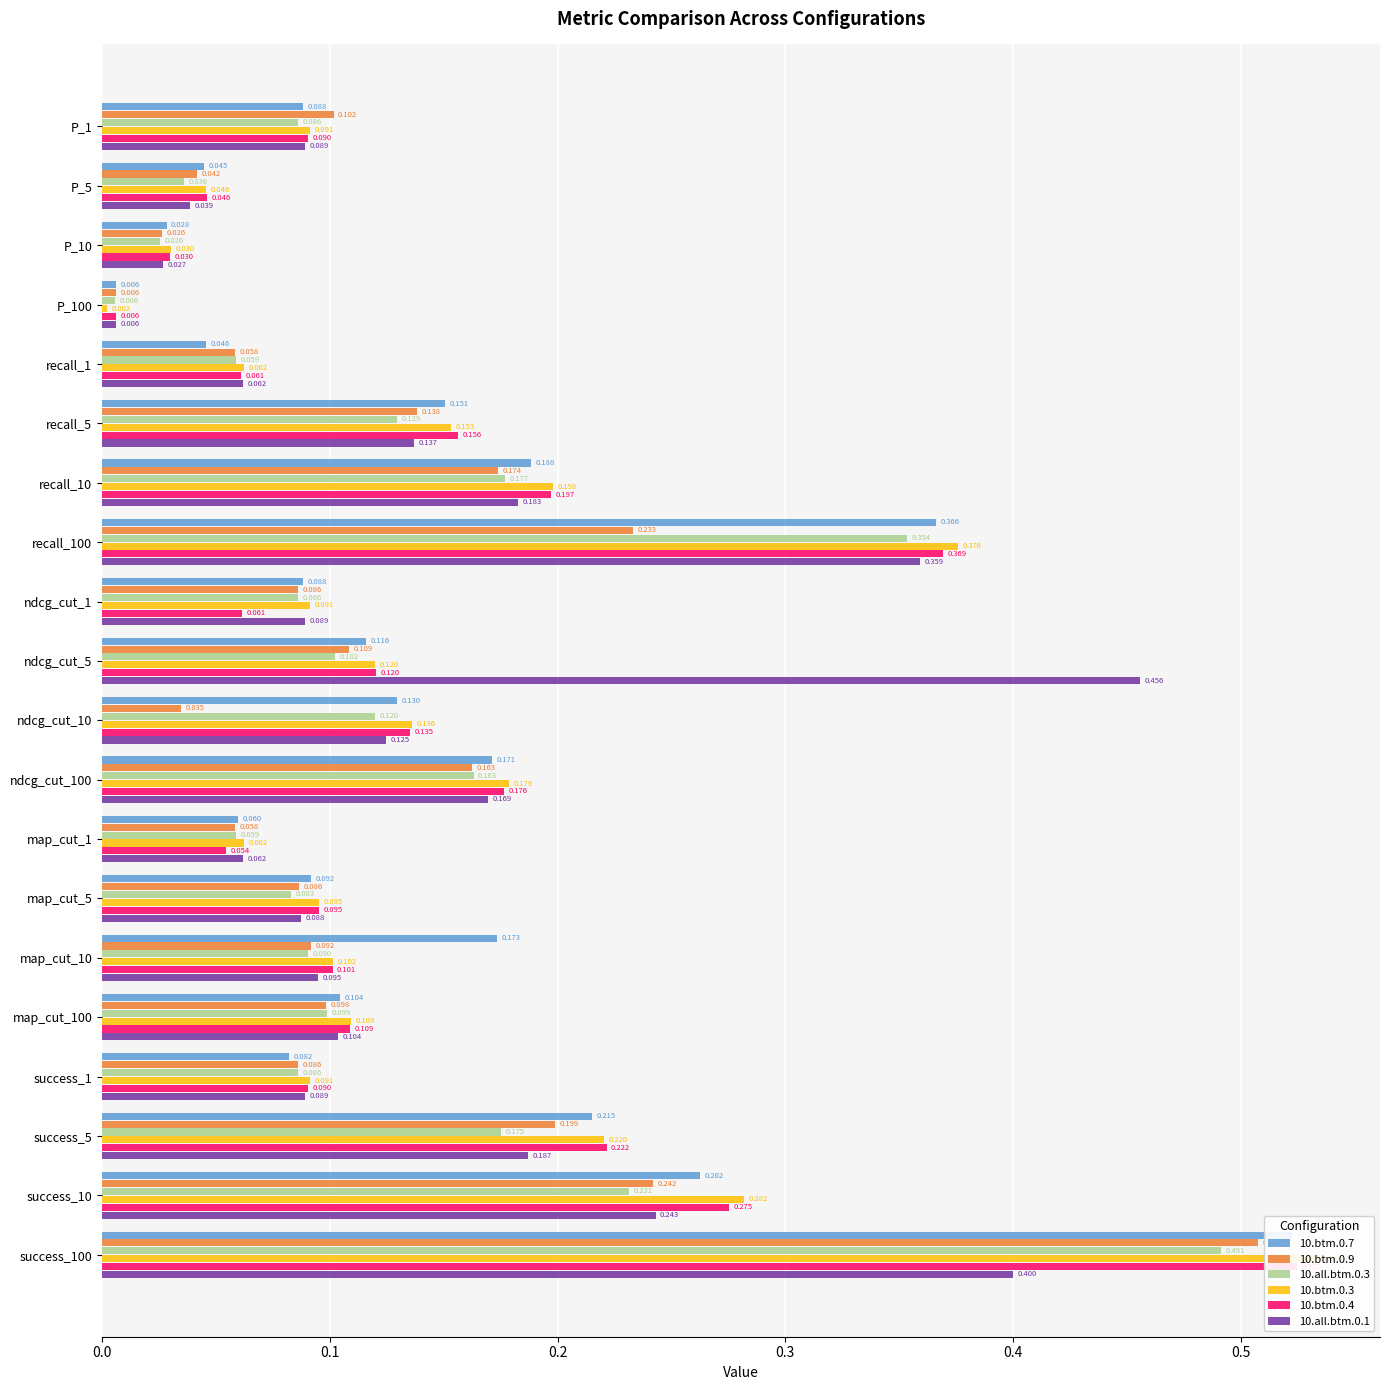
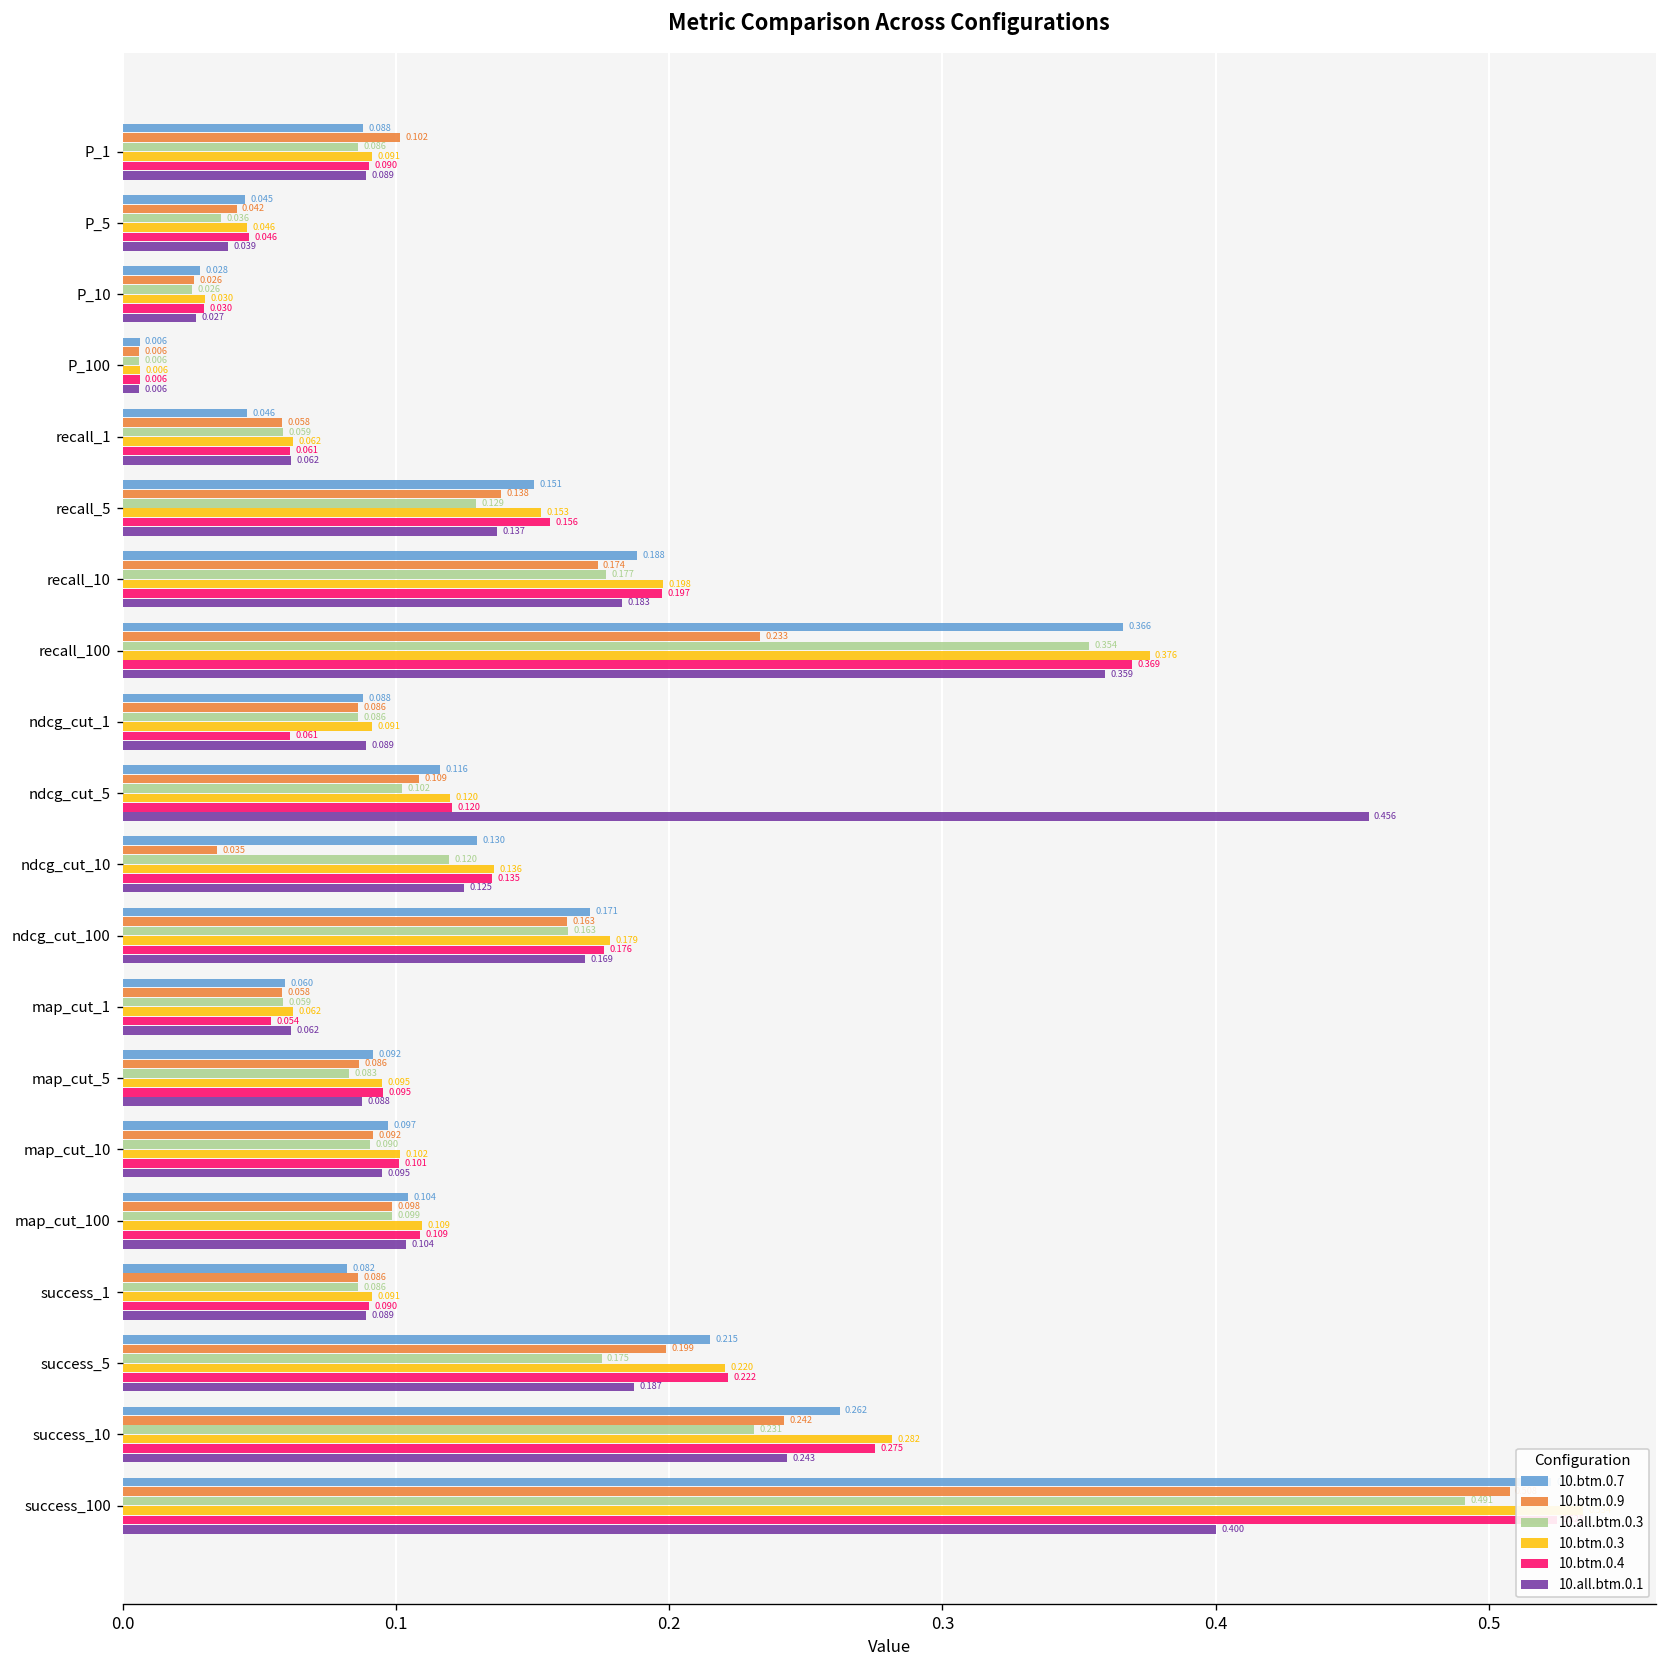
  {
    "10.btm.0.7": {
      "P_1": 0.088,
      "P_5": 0.045,
      "P_10": 0.028,
      "P_100": 0.006,
      "recall_1": 0.046,
      "recall_5": 0.151,
      "recall_10": 0.188,
      "recall_100": 0.366,
      "ndcg_cut_1": 0.088,
      "ndcg_cut_5": 0.116,
      "ndcg_cut_10": 0.130,
      "ndcg_cut_100": 0.171,
      "map_cut_1": 0.060,
      "map_cut_5": 0.092,
-     "map_cut_10": 0.173,
+     "map_cut_10": 0.097,
      "map_cut_100": 0.104,
      "success_1": 0.082,
      "success_5": 0.215,
      "success_10": 0.262
    },
    "10.btm.0.9": {
      "P_1": 0.102,
      "P_5": 0.042,
      "P_10": 0.026,
      "P_100": 0.006,
      "recall_1": 0.058,
      "recall_5": 0.138,
      "recall_10": 0.174,
      "recall_100": 0.233,
      "ndcg_cut_1": 0.086,
      "ndcg_cut_5": 0.109,
      "ndcg_cut_10": 0.035,
      "ndcg_cut_100": 0.163,
      "map_cut_1": 0.058,
      "map_cut_5": 0.086,
      "map_cut_10": 0.092,
      "map_cut_100": 0.098,
      "success_1": 0.086,
      "success_5": 0.199,
      "success_10": 0.242
    },
    "10.all.btm.0.3": {
      "P_1": 0.086,
      "P_5": 0.036,
      "P_10": 0.026,
      "P_100": 0.006,
      "recall_1": 0.059,
      "recall_5": 0.129,
      "recall_10": 0.177,
      "recall_100": 0.354,
      "ndcg_cut_1": 0.086,
      "ndcg_cut_5": 0.102,
      "ndcg_cut_10": 0.120,
      "ndcg_cut_100": 0.163,
      "map_cut_1": 0.059,
      "map_cut_5": 0.083,
      "map_cut_10": 0.090,
      "map_cut_100": 0.099,
      "success_1": 0.086,
      "success_5": 0.175,
      "success_10": 0.231,
      "success_100": 0.491
    },
    "10.btm.0.3": {
      "P_1": 0.091,
      "P_5": 0.046,
      "P_10": 0.030,
-     "P_100": 0.002,
+     "P_100": 0.006,
      "recall_1": 0.062,
      "recall_5": 0.153,
      "recall_10": 0.198,
      "recall_100": 0.376,
      "ndcg_cut_1": 0.091,
      "ndcg_cut_5": 0.120,
      "ndcg_cut_10": 0.136,
      "ndcg_cut_100": 0.179,
      "map_cut_1": 0.062,
      "map_cut_5": 0.095,
      "map_cut_10": 0.102,
      "map_cut_100": 0.109,
      "success_1": 0.091,
      "success_5": 0.220,
      "success_10": 0.282
    },
    "10.btm.0.4": {
      "P_1": 0.090,
      "P_5": 0.046,
      "P_10": 0.030,
      "P_100": 0.006,
      "recall_1": 0.061,
      "recall_5": 0.156,
      "recall_10": 0.197,
      "recall_100": 0.369,
      "ndcg_cut_1": 0.061,
      "ndcg_cut_5": 0.120,
      "ndcg_cut_10": 0.135,
      "ndcg_cut_100": 0.176,
      "map_cut_1": 0.054,
      "map_cut_5": 0.095,
      "map_cut_10": 0.101,
      "map_cut_100": 0.109,
      "success_1": 0.090,
      "success_5": 0.222,
      "success_10": 0.275
    },
    "10.all.btm.0.1": {
      "P_1": 0.089,
      "P_5": 0.039,
      "P_10": 0.027,
      "P_100": 0.006,
      "recall_1": 0.062,
      "recall_5": 0.137,
      "recall_10": 0.183,
      "recall_100": 0.359,
      "ndcg_cut_1": 0.089,
      "ndcg_cut_5": 0.456,
      "ndcg_cut_10": 0.125,
      "ndcg_cut_100": 0.169,
      "map_cut_1": 0.062,
      "map_cut_5": 0.088,
      "map_cut_10": 0.095,
      "map_cut_100": 0.104,
      "success_1": 0.089,
      "success_5": 0.187,
      "success_10": 0.243,
      "success_100": 0.400
    }
  }
